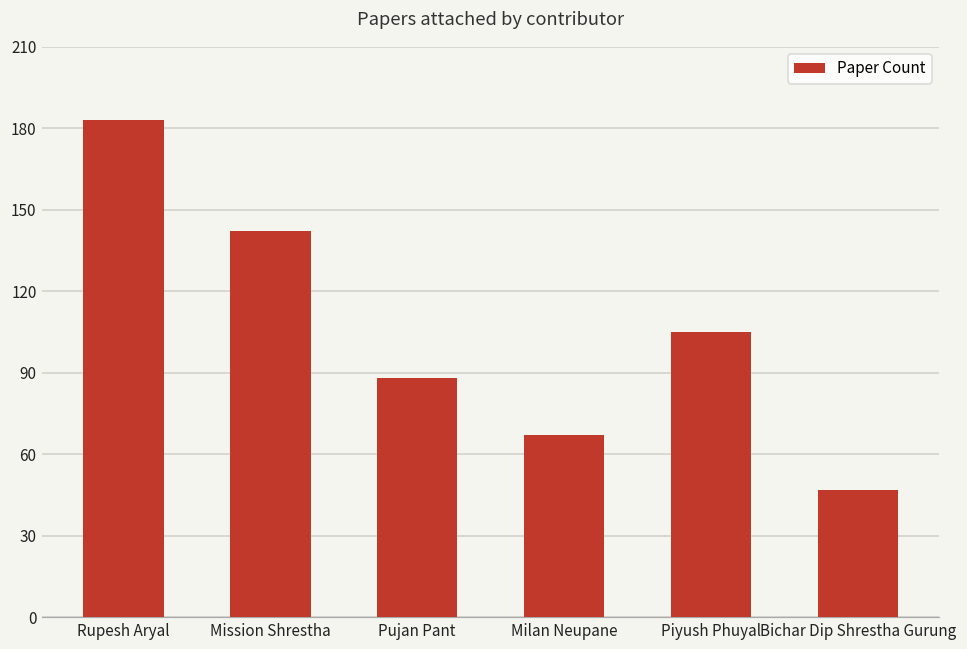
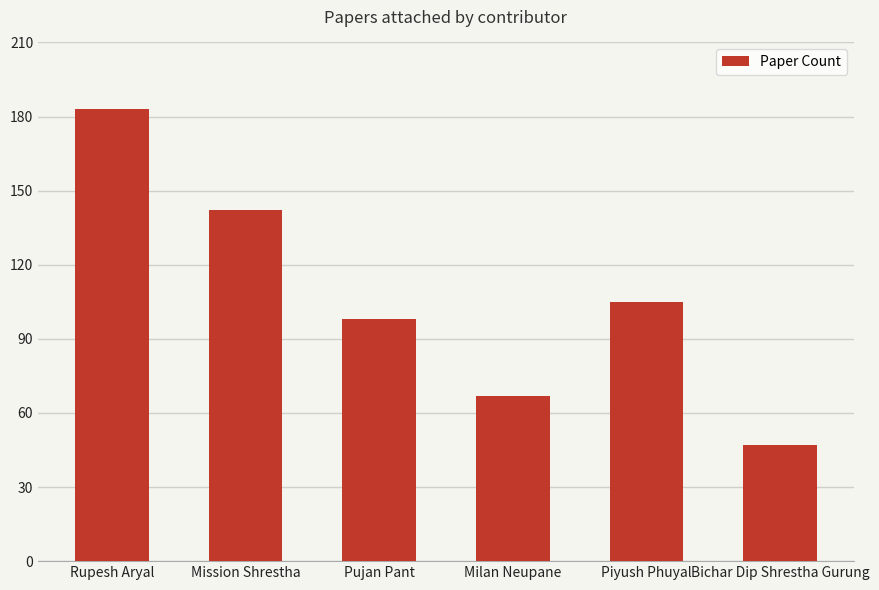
  {
    "Rupesh Aryal": 183,
    "Mission Shrestha": 142,
-   "Pujan Pant": 88,
+   "Pujan Pant": 98,
    "Milan Neupane": 67,
    "Piyush Phuyal": 105,
    "Bichar Dip Shrestha Gurung": 47
  }
